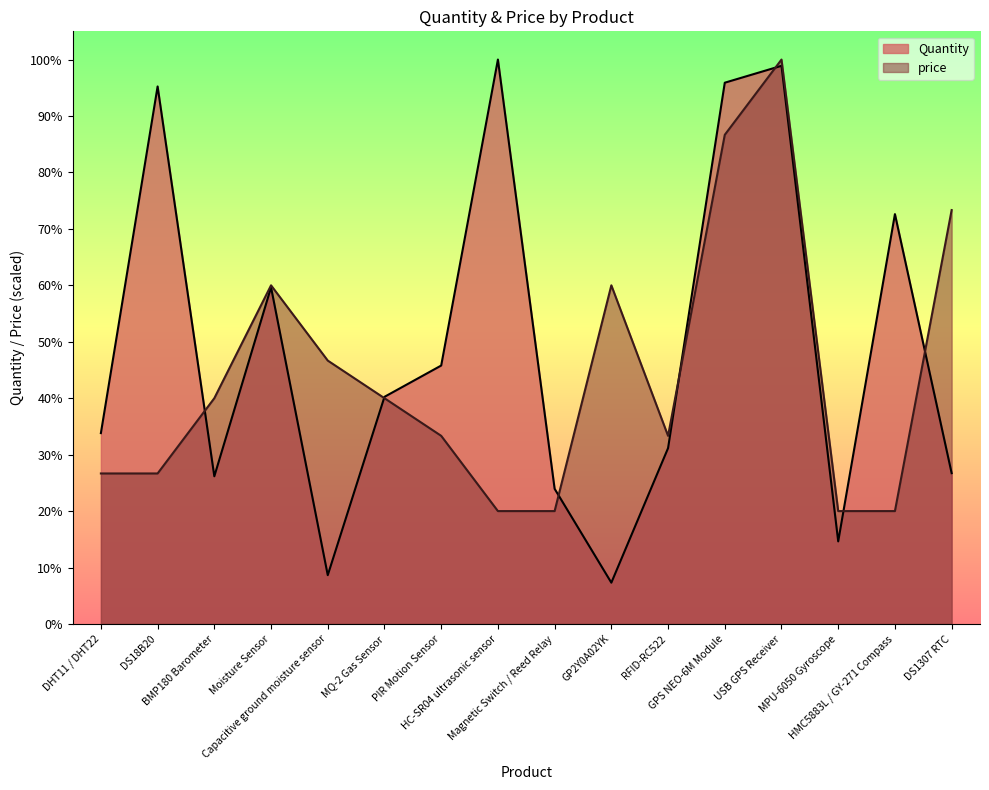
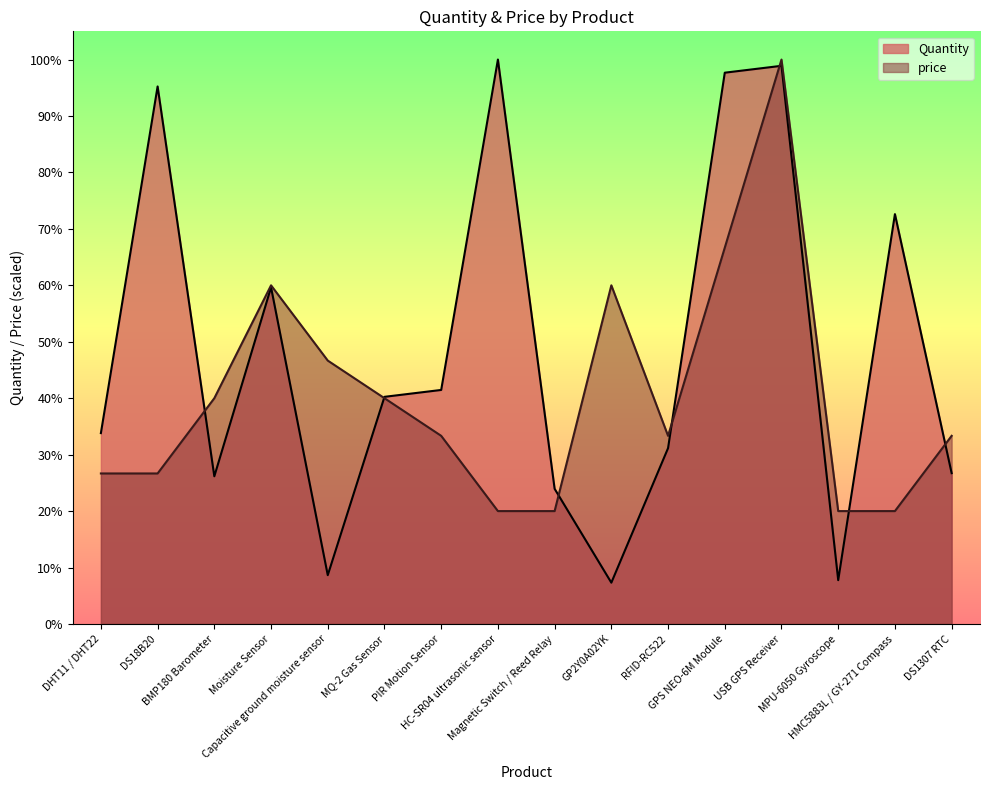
  {
    "Quantity": {
      "DHT11 / DHT22": "34%",
      "DS18B20": "95%",
      "BMP180 Barometer": "26%",
      "Capacitive ground moisture sensor": "9%",
-     "PIR Motion Sensor": "46%",
+     "PIR Motion Sensor": "41%",
      "HC-SR04 ultrasonic sensor": "100%",
      "Magnetic Switch / Reed Relay": "24%",
      "GP2Y0A02YK": "7%",
      "RFID-RC522": "31%",
-     "GPS NEO-6M Module": "96%",
+     "GPS NEO-6M Module": "98%",
      "USB GPS Receiver": "99%",
-     "MPU-6050 Gyroscope": "15%",
+     "MPU-6050 Gyroscope": "8%",
      "HMC5883L / GY-271 Compass": "73%",
      "DS1307 RTC": "27%"
    },
    "price": {
      "DHT11 / DHT22": "27%",
      "DS18B20": "27%",
      "BMP180 Barometer": "40%",
      "Capacitive ground moisture sensor": "47%",
      "PIR Motion Sensor": "33%",
      "HC-SR04 ultrasonic sensor": "20%",
      "Magnetic Switch / Reed Relay": "20%",
      "GP2Y0A02YK": "60%",
      "RFID-RC522": "33%",
-     "GPS NEO-6M Module": "87%",
+     "GPS NEO-6M Module": "67%",
      "USB GPS Receiver": "100%",
      "MPU-6050 Gyroscope": "20%",
      "HMC5883L / GY-271 Compass": "20%",
-     "DS1307 RTC": "73%"
+     "DS1307 RTC": "33%"
    }
  }
